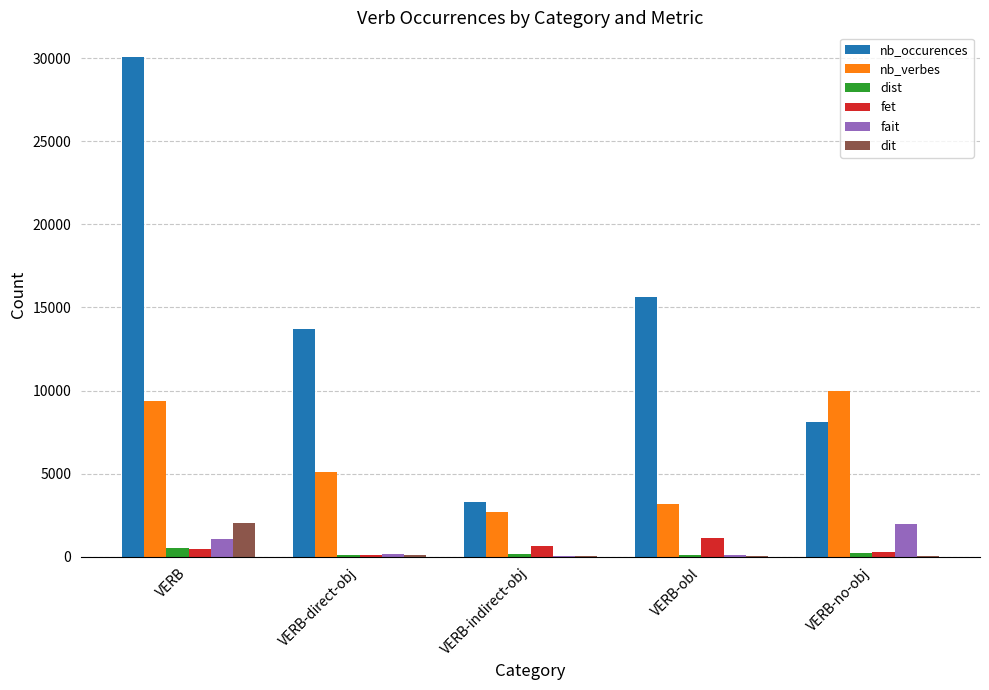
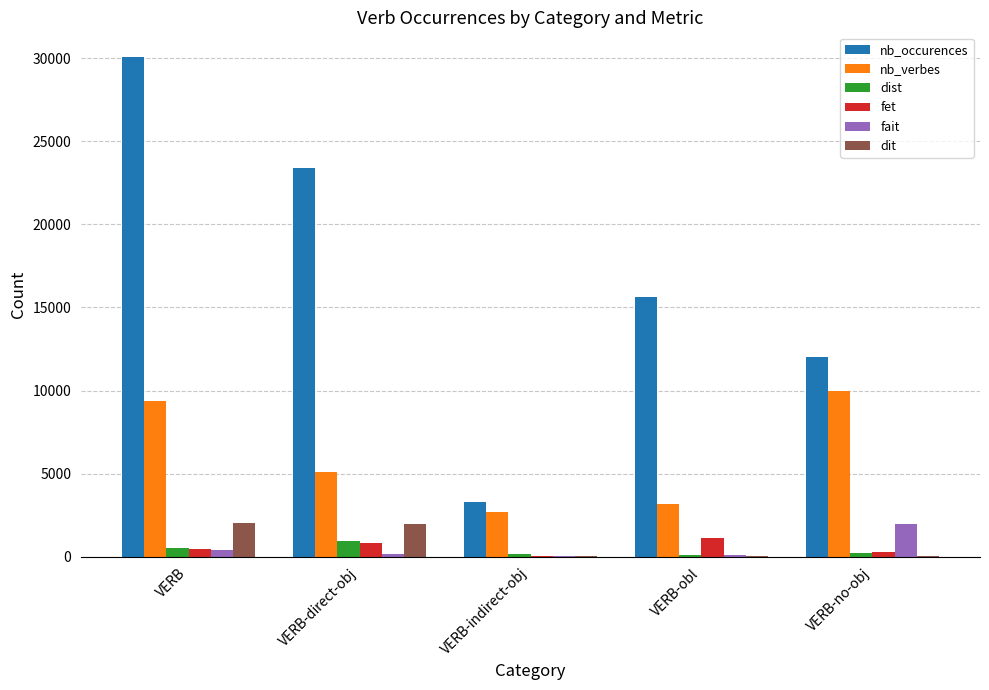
  {
    "nb_occurences": {
      "VERB": 30100,
-     "VERB-direct-obj": 13700,
+     "VERB-direct-obj": 23400,
      "VERB-indirect-obj": 3300,
      "VERB-obl": 15700,
-     "VERB-no-obj": 8100
+     "VERB-no-obj": 12000
    },
    "nb_verbes": {
      "VERB": 9400,
      "VERB-direct-obj": 5100,
      "VERB-indirect-obj": 2700,
      "VERB-obl": 3200,
      "VERB-no-obj": 10000
    },
    "dist": {
      "VERB": 500,
-     "VERB-direct-obj": 100,
+     "VERB-direct-obj": 1000,
      "VERB-no-obj": 200
    },
    "fet": {
      "VERB": 400,
-     "VERB-direct-obj": 100,
-     "VERB-indirect-obj": 700,
+     "VERB-direct-obj": 800,
+     "VERB-indirect-obj": 0,
      "VERB-obl": 1200,
      "VERB-no-obj": 300
    },
    "fait": {
-     "VERB": 1100,
+     "VERB": 400,
      "VERB-direct-obj": 200,
      "VERB-no-obj": 2000
    },
    "dit": {
      "VERB": 2000,
-     "VERB-direct-obj": 100
+     "VERB-direct-obj": 2000
    }
  }
